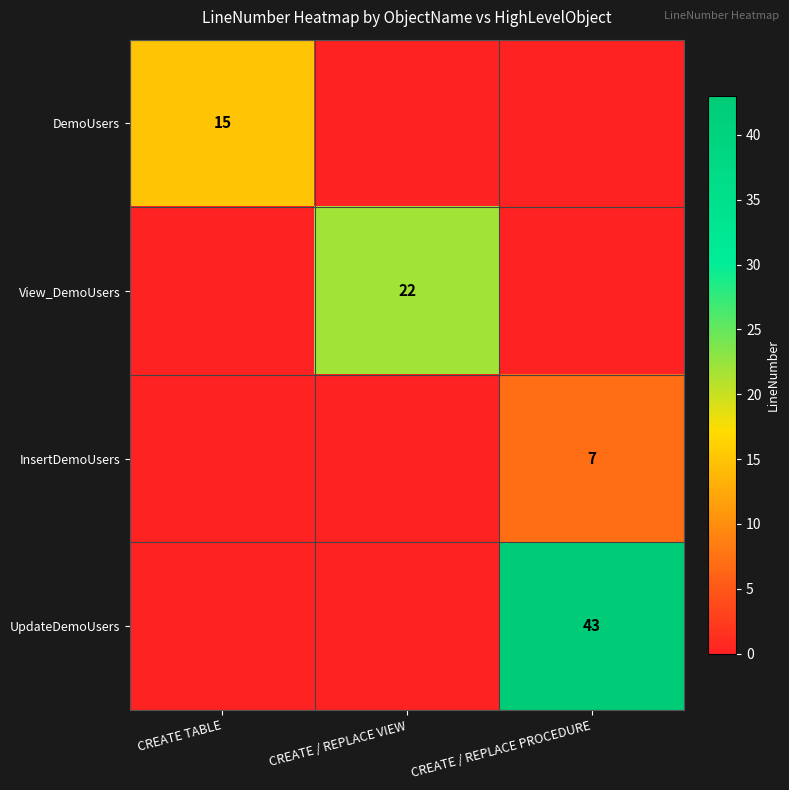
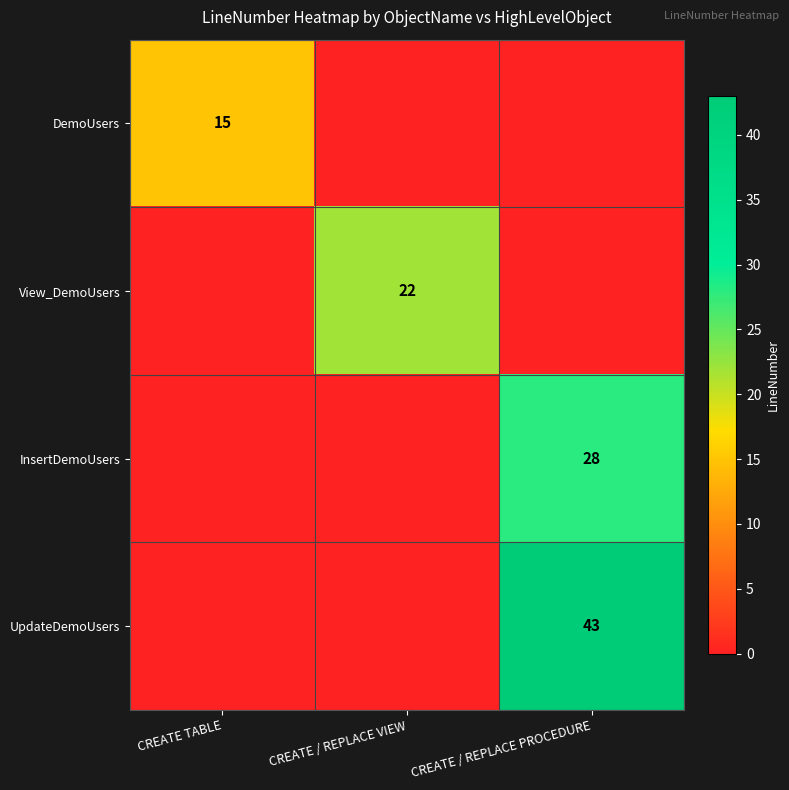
  {
    "DemoUsers": {
      "CREATE TABLE": 15
    },
    "View_DemoUsers": {
      "CREATE / REPLACE VIEW": 22
    },
    "InsertDemoUsers": {
-     "CREATE / REPLACE PROCEDURE": 7
+     "CREATE / REPLACE PROCEDURE": 28
    },
    "UpdateDemoUsers": {
      "CREATE / REPLACE PROCEDURE": 43
    }
  }
